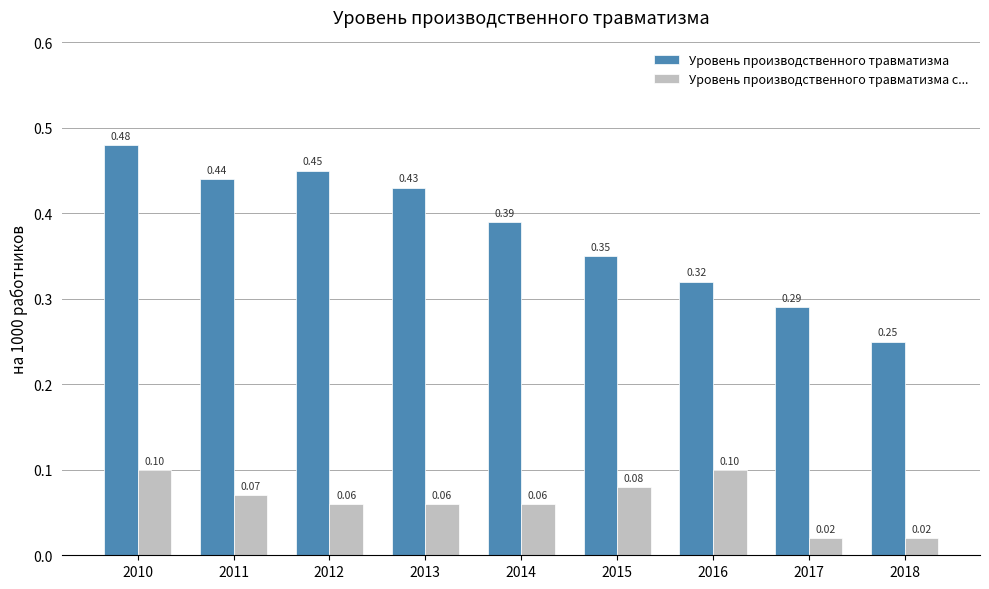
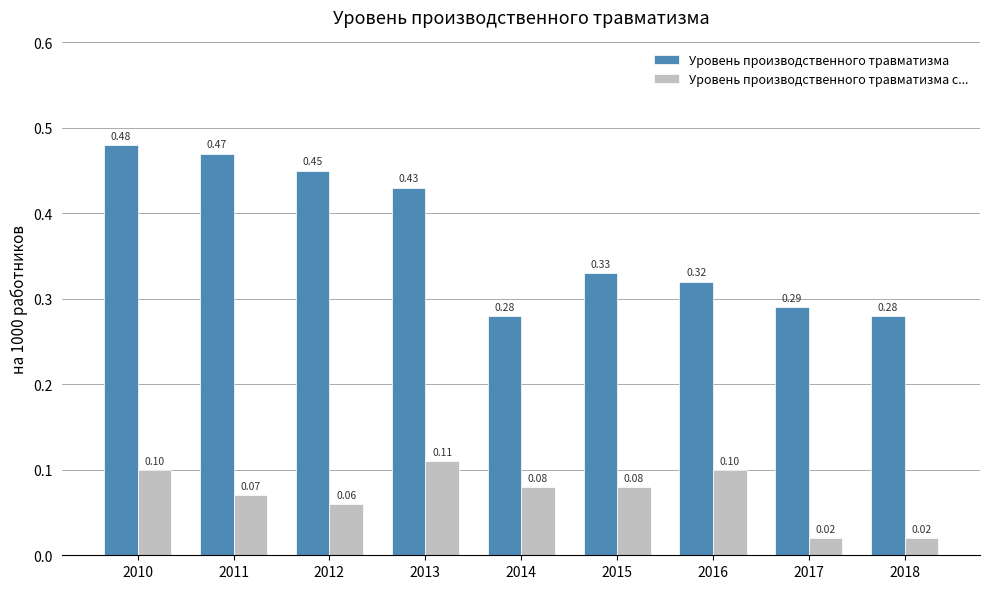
  {
    "Уровень производственного травматизма": {
      "2010": 0.48,
-     "2011": 0.44,
+     "2011": 0.47,
      "2012": 0.45,
      "2013": 0.43,
-     "2014": 0.39,
-     "2015": 0.35,
+     "2014": 0.28,
+     "2015": 0.33,
      "2016": 0.32,
      "2017": 0.29,
-     "2018": 0.25
+     "2018": 0.28
    },
    "Уровень производственного травматизма с...": {
      "2010": 0.10,
      "2011": 0.07,
      "2012": 0.06,
-     "2013": 0.06,
-     "2014": 0.06,
+     "2013": 0.11,
+     "2014": 0.08,
      "2015": 0.08,
      "2016": 0.10,
      "2017": 0.02,
      "2018": 0.02
    }
  }
